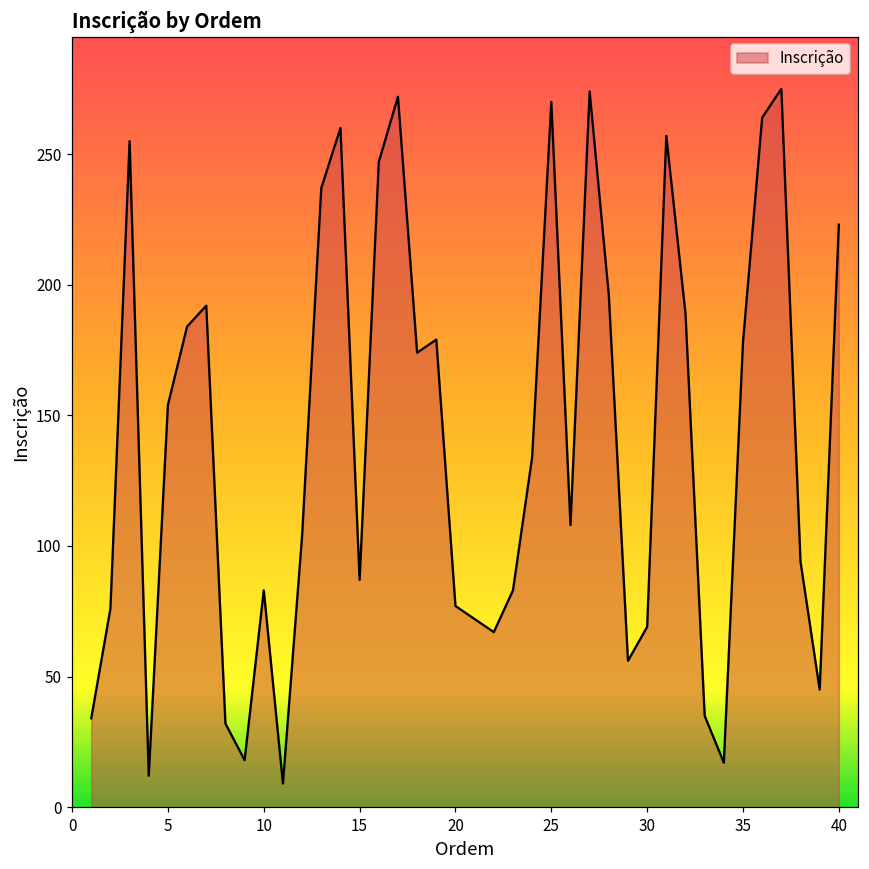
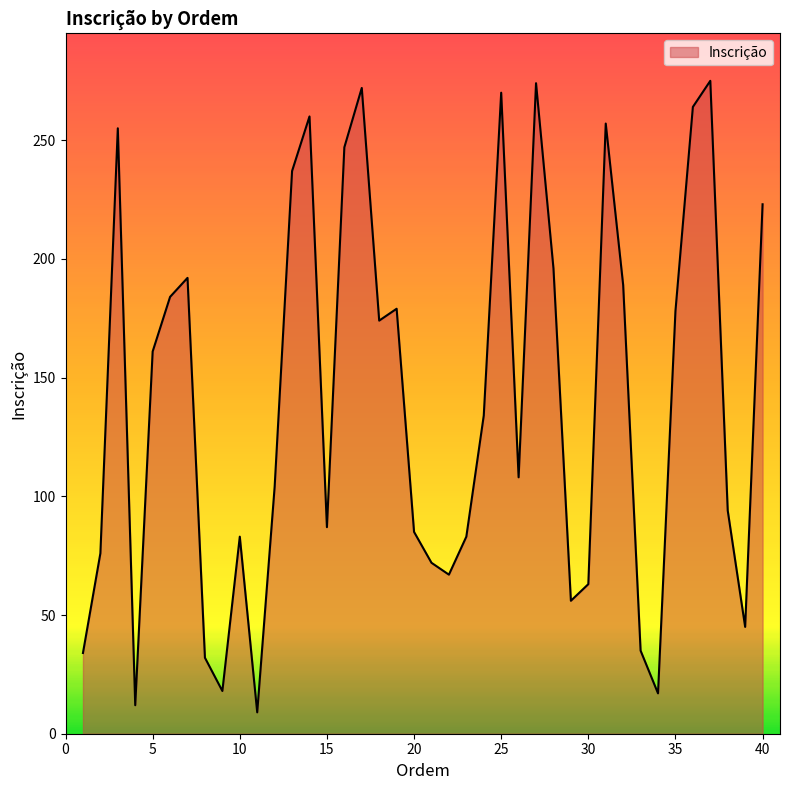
  {
-   "5": 154,
+   "5": 161,
    "10": 83,
    "15": 87,
-   "20": 77,
+   "20": 85,
    "25": 270,
-   "30": 69,
+   "30": 63,
    "35": 178,
    "40": 223
  }
